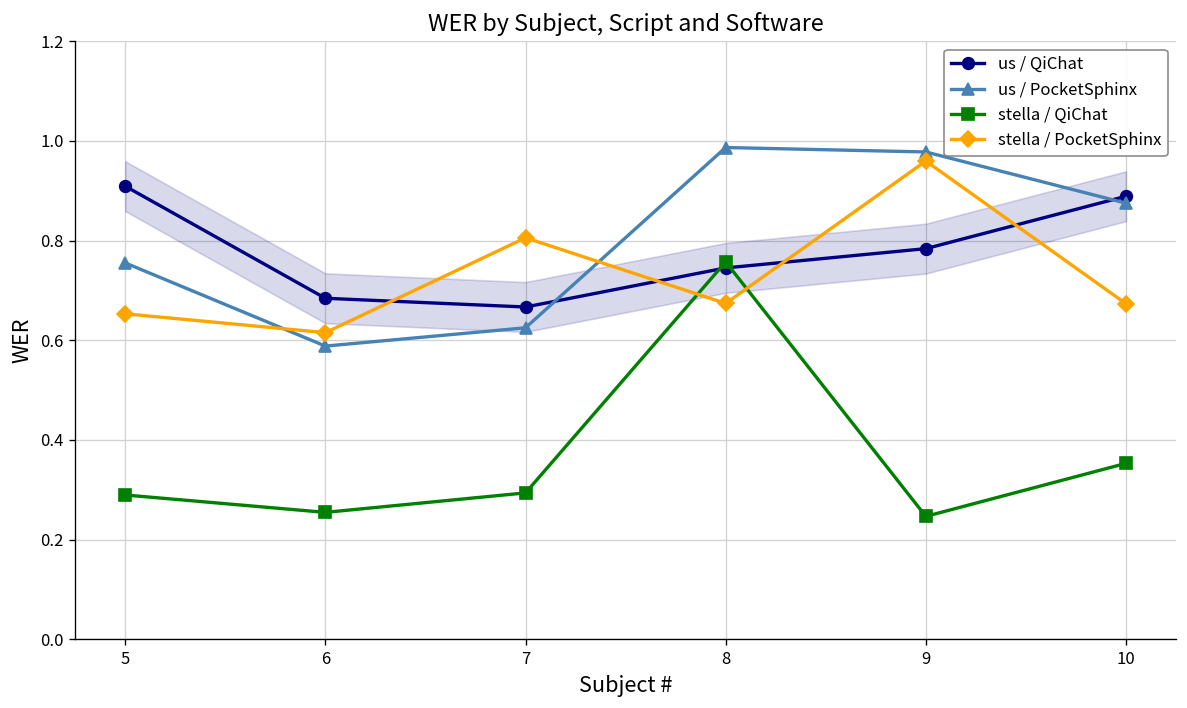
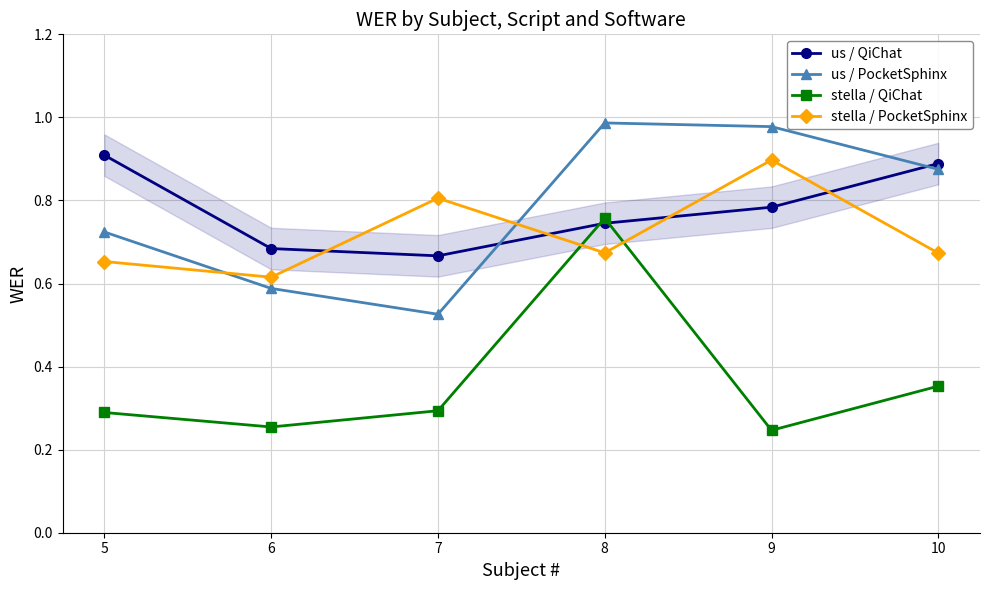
  {
    "us / PocketSphinx": {
-     "5": 0.76,
+     "5": 0.72,
      "6": 0.59,
-     "7": 0.63,
+     "7": 0.53,
      "8": 0.99,
      "9": 0.98,
      "10": 0.88
    },
    "stella / QiChat": {
      "5": 0.29,
      "6": 0.25,
      "7": 0.29,
      "8": 0.76,
      "9": 0.25,
      "10": 0.35
    },
    "stella / PocketSphinx": {
      "5": 0.65,
      "6": 0.62,
      "7": 0.81,
      "8": 0.67,
-     "9": 0.96,
+     "9": 0.90,
      "10": 0.67
    }
  }
